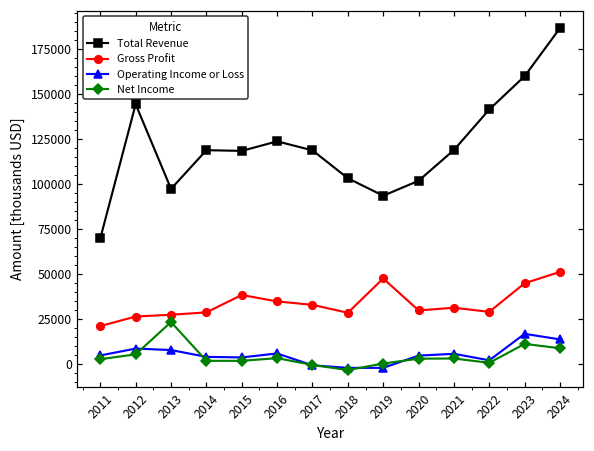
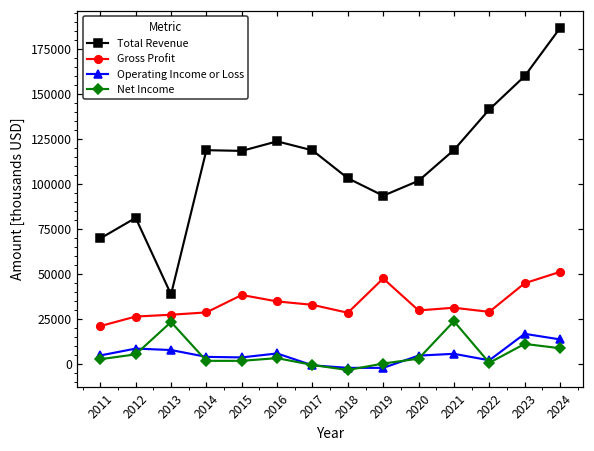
  {
    "Total Revenue": {
      "2011": 70000,
-     "2012": 145000,
-     "2013": 98000,
+     "2012": 81000,
+     "2013": 39000,
      "2014": 119000,
      "2015": 119000,
      "2016": 124000,
      "2017": 119000,
      "2018": 103000,
      "2019": 94000,
      "2020": 102000,
      "2021": 119000,
      "2022": 142000,
      "2023": 160000,
      "2024": 187000
    },
    "Gross Profit": {
      "2011": 21000,
      "2012": 27000,
      "2013": 28000,
      "2014": 29000,
      "2015": 39000,
      "2016": 35000,
      "2017": 33000,
      "2018": 29000,
      "2019": 48000,
      "2020": 30000,
      "2021": 32000,
      "2022": 29000,
      "2023": 45000,
      "2024": 51000
    },
    "Operating Income or Loss": {
      "2011": 5000,
      "2012": 9000,
      "2013": 8000,
      "2014": 4000,
      "2015": 4000,
      "2016": 6000,
      "2019": -2000,
      "2020": 5000,
      "2021": 6000,
      "2023": 17000,
      "2024": 14000
    },
    "Net Income": {
      "2011": 3000,
      "2012": 6000,
      "2013": 24000,
      "2014": 2000,
      "2015": 2000,
      "2016": 4000,
      "2019": 1000,
      "2020": 3000,
-     "2021": 3000,
+     "2021": 24000,
      "2023": 11000,
      "2024": 9000
    }
  }
